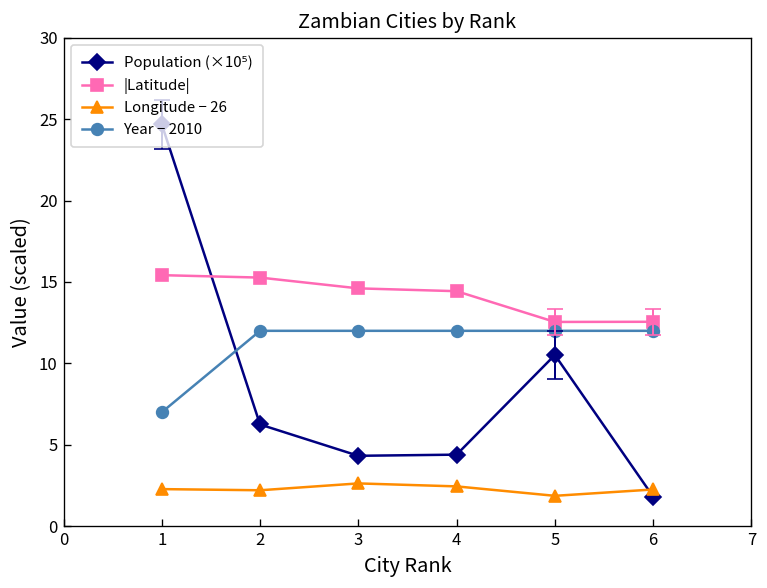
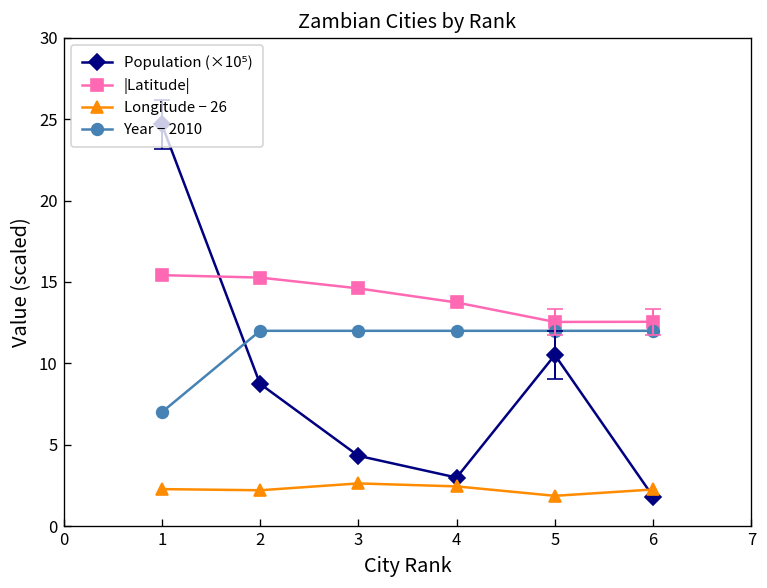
  {
    "Population (×10⁵)": {
-     "2": 6.3,
+     "2": 8.7,
      "3": 4.3,
-     "4": 4.4,
+     "4": 3.0,
      "5": 10.5,
      "6": 1.8
    },
    "|Latitude|": {
      "1": 15.4,
      "2": 15.3,
      "3": 14.6,
-     "4": 14.4,
+     "4": 13.7,
      "5": 12.5,
      "6": 12.6
    },
    "Longitude − 26": {
      "1": 2.3,
      "2": 2.2,
      "3": 2.6,
      "4": 2.4,
      "5": 1.9,
      "6": 2.3
    }
  }
